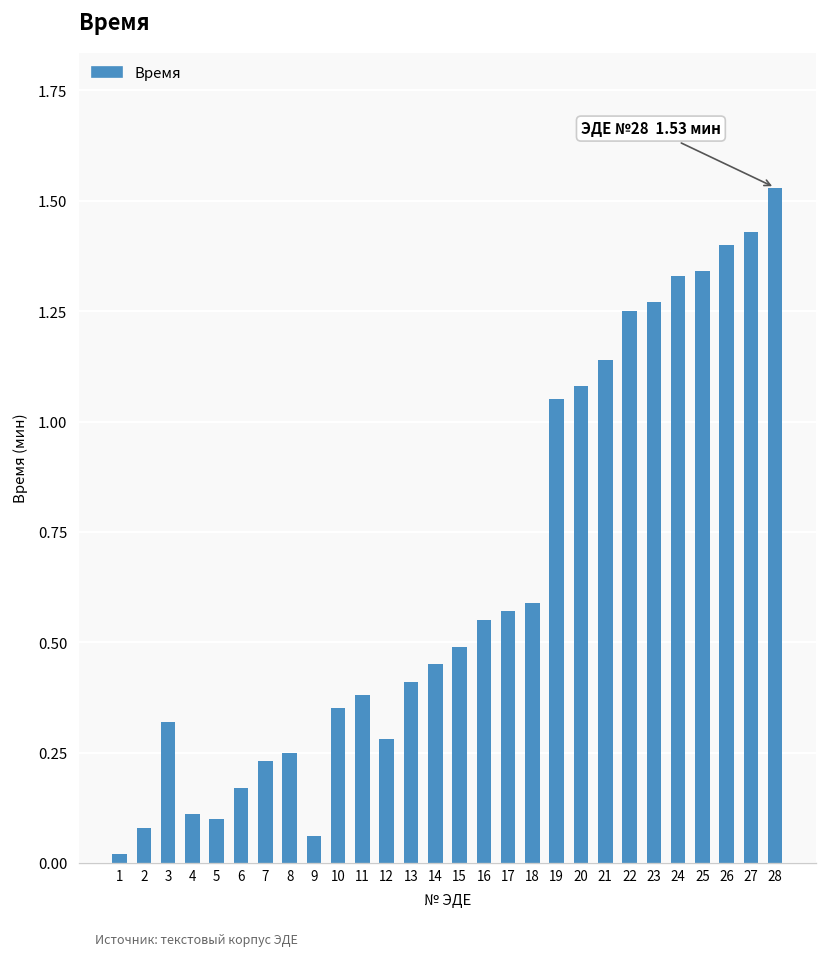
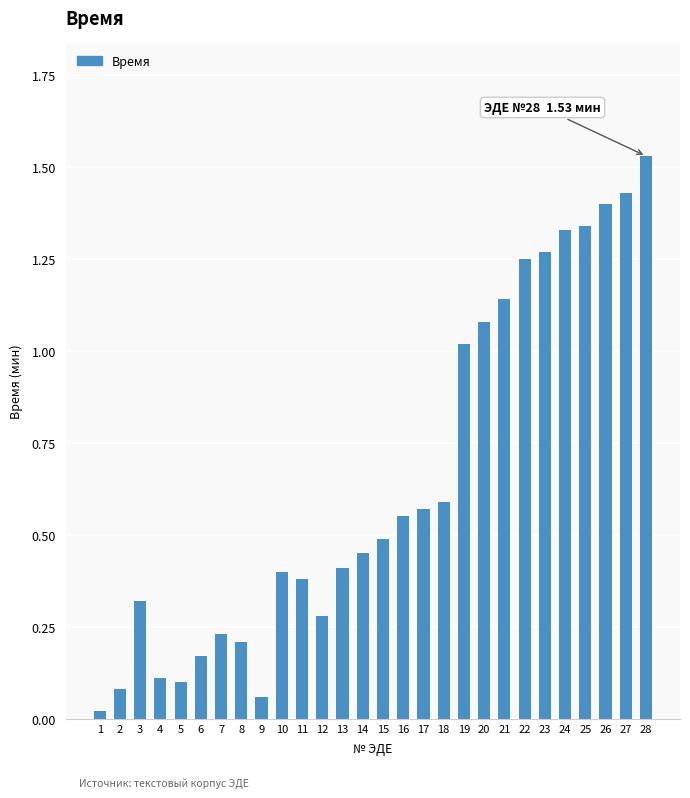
  {
    "1": 0.02,
    "2": 0.08,
    "3": 0.32,
    "4": 0.11,
    "5": 0.10,
    "6": 0.17,
    "7": 0.23,
-   "8": 0.25,
+   "8": 0.21,
    "9": 0.06,
-   "10": 0.35,
+   "10": 0.40,
    "11": 0.38,
    "12": 0.28,
    "13": 0.41,
    "14": 0.45,
    "15": 0.49,
    "16": 0.55,
    "17": 0.57,
    "18": 0.59,
-   "19": 1.05,
+   "19": 1.02,
    "20": 1.08,
    "21": 1.14,
    "22": 1.25,
    "23": 1.27,
    "24": 1.33,
    "25": 1.34,
    "26": 1.40,
    "27": 1.43
  }
